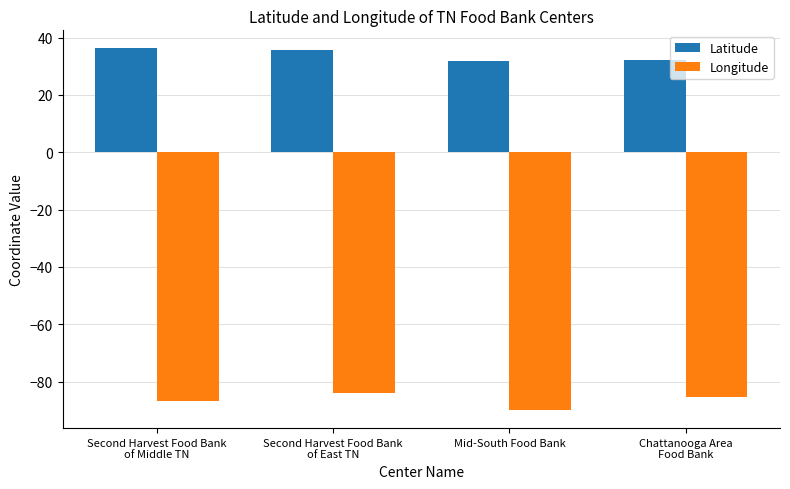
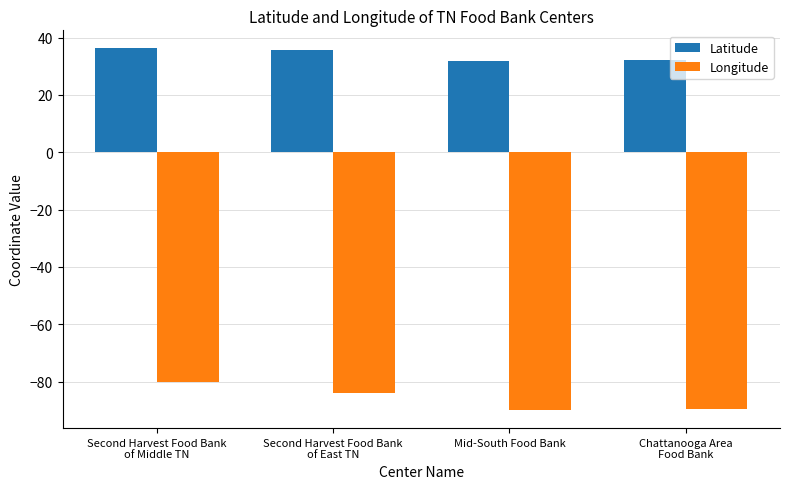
  {
    "Latitude": {
      "Second Harvest Food Bank of Middle TN": 36,
      "Second Harvest Food Bank of East TN": 36,
      "Mid-South Food Bank": 32,
      "Chattanooga Area Food Bank": 32
    },
    "Longitude": {
-     "Second Harvest Food Bank of Middle TN": -87,
+     "Second Harvest Food Bank of Middle TN": -80,
      "Second Harvest Food Bank of East TN": -84,
      "Mid-South Food Bank": -90,
-     "Chattanooga Area Food Bank": -85
+     "Chattanooga Area Food Bank": -89
    }
  }
